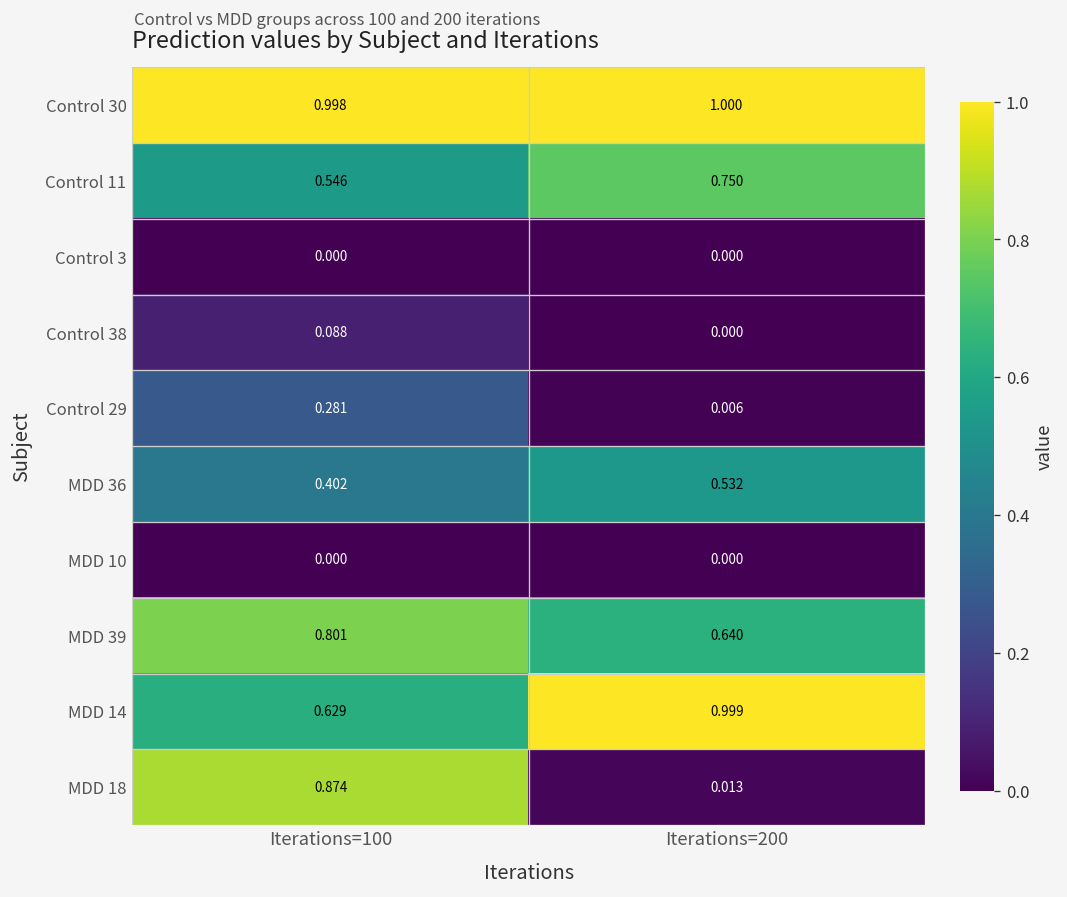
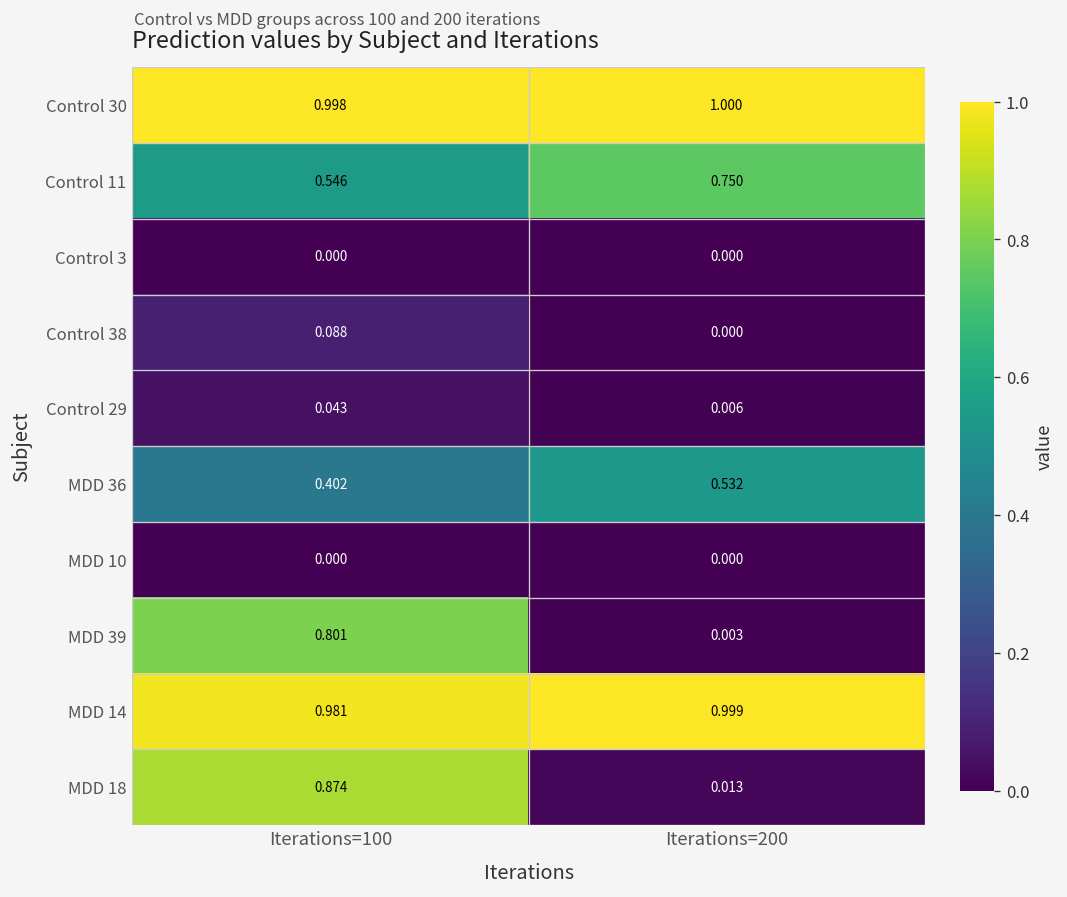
  {
    "Control 30": {
      "Iterations=100": 0.998,
      "Iterations=200": 1.000
    },
    "Control 11": {
      "Iterations=100": 0.546,
      "Iterations=200": 0.750
    },
    "Control 3": {
      "Iterations=100": 0.000,
      "Iterations=200": 0.000
    },
    "Control 38": {
      "Iterations=100": 0.088,
      "Iterations=200": 0.000
    },
    "Control 29": {
-     "Iterations=100": 0.281,
+     "Iterations=100": 0.043,
      "Iterations=200": 0.006
    },
    "MDD 36": {
      "Iterations=100": 0.402,
      "Iterations=200": 0.532
    },
    "MDD 10": {
      "Iterations=100": 0.000,
      "Iterations=200": 0.000
    },
    "MDD 39": {
      "Iterations=100": 0.801,
-     "Iterations=200": 0.640
+     "Iterations=200": 0.003
    },
    "MDD 14": {
-     "Iterations=100": 0.629,
+     "Iterations=100": 0.981,
      "Iterations=200": 0.999
    },
    "MDD 18": {
      "Iterations=100": 0.874,
      "Iterations=200": 0.013
    }
  }
